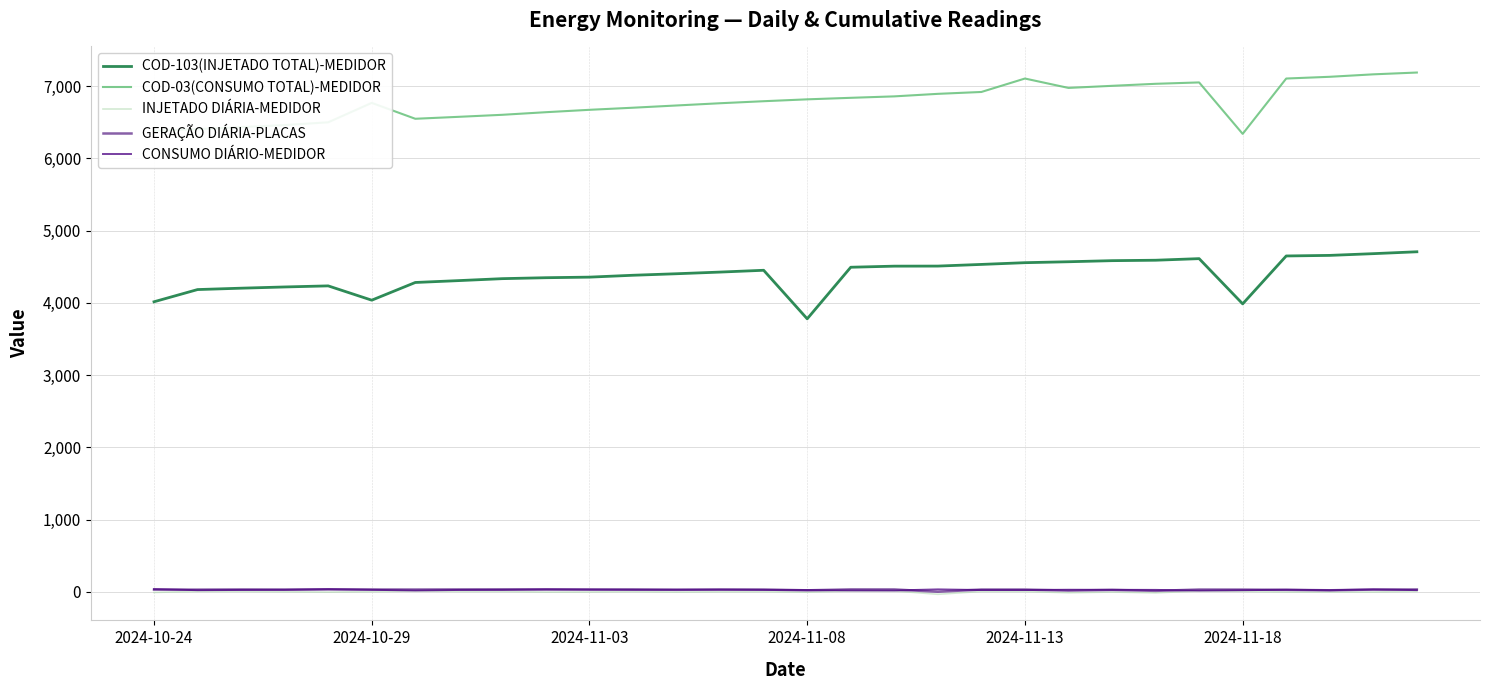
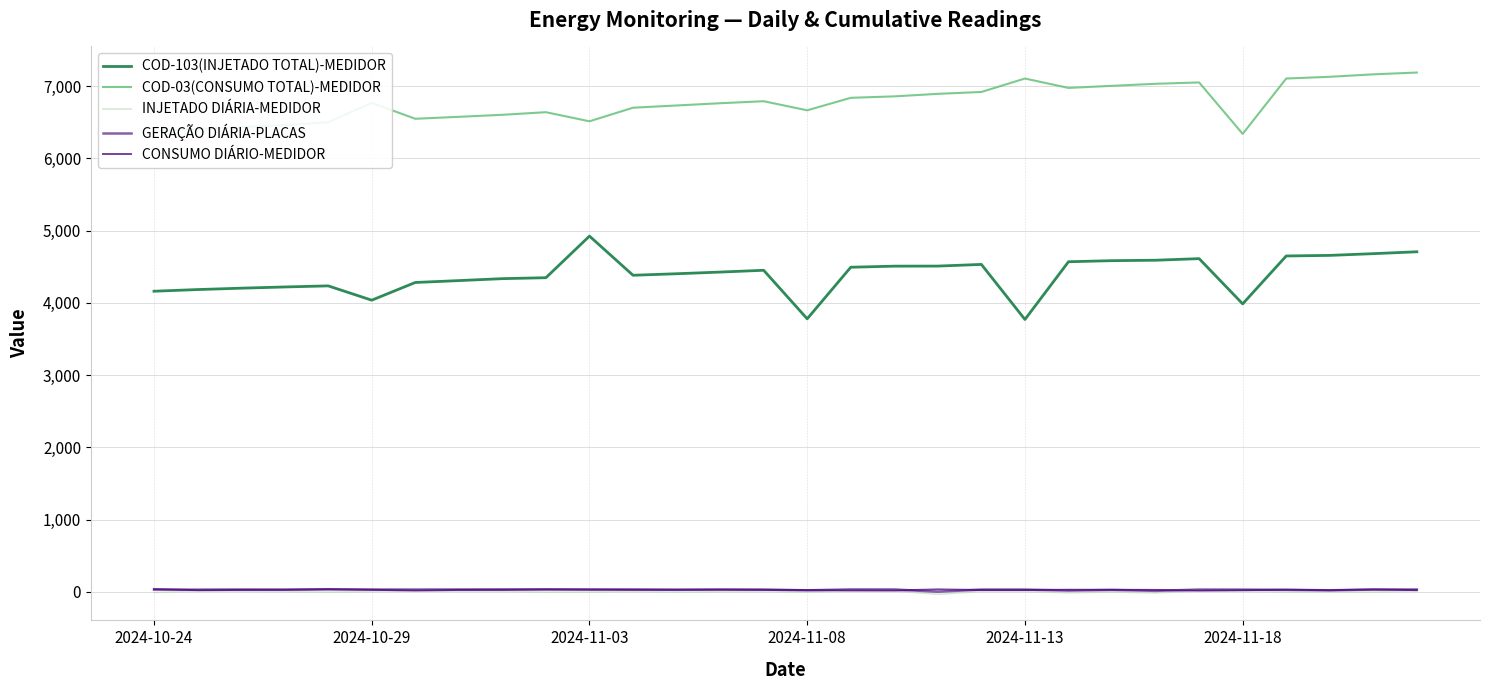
  {
    "COD-103(INJETADO TOTAL)-MEDIDOR": {
-     "2024-10-24": "4,000",
+     "2024-10-24": "4,200",
      "2024-10-29": "4,000",
-     "2024-11-03": "4,400",
+     "2024-11-03": "4,900",
      "2024-11-08": "3,800",
-     "2024-11-13": "4,600",
+     "2024-11-13": "3,800",
      "2024-11-18": "4,000"
    },
    "COD-03(CONSUMO TOTAL)-MEDIDOR": {
-     "2024-11-03": "6,700",
-     "2024-11-08": "6,800",
+     "2024-11-03": "6,500",
+     "2024-11-08": "6,700",
      "2024-11-13": "7,100",
      "2024-11-18": "6,300"
    },
    "INJETADO DIÁRIA-MEDIDOR": {
      "2024-10-24": "0"
    }
  }
